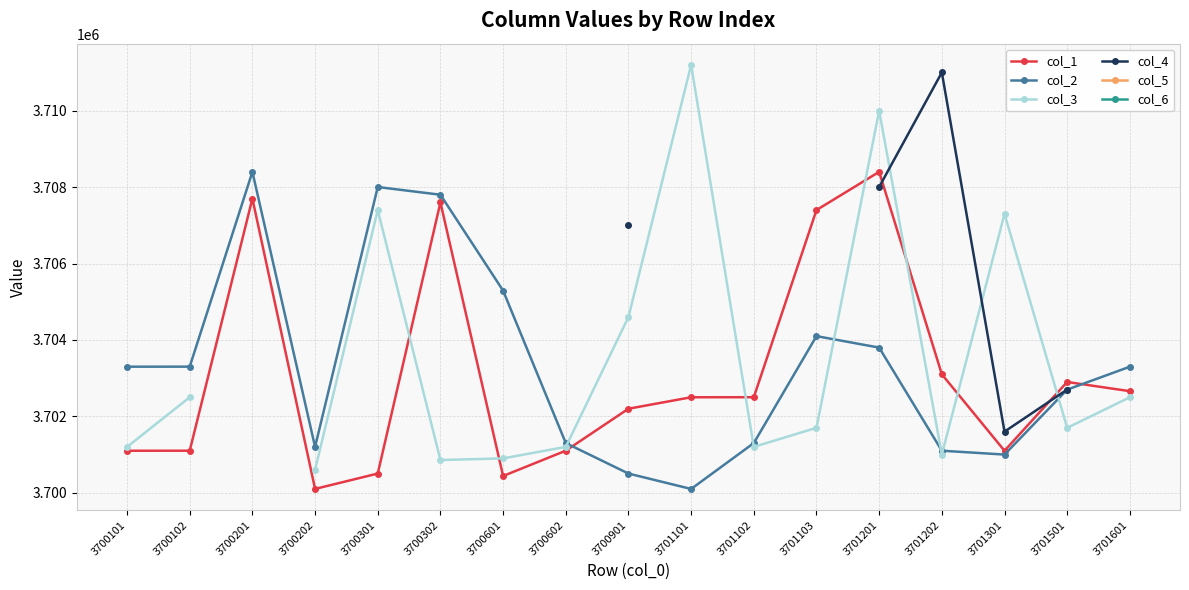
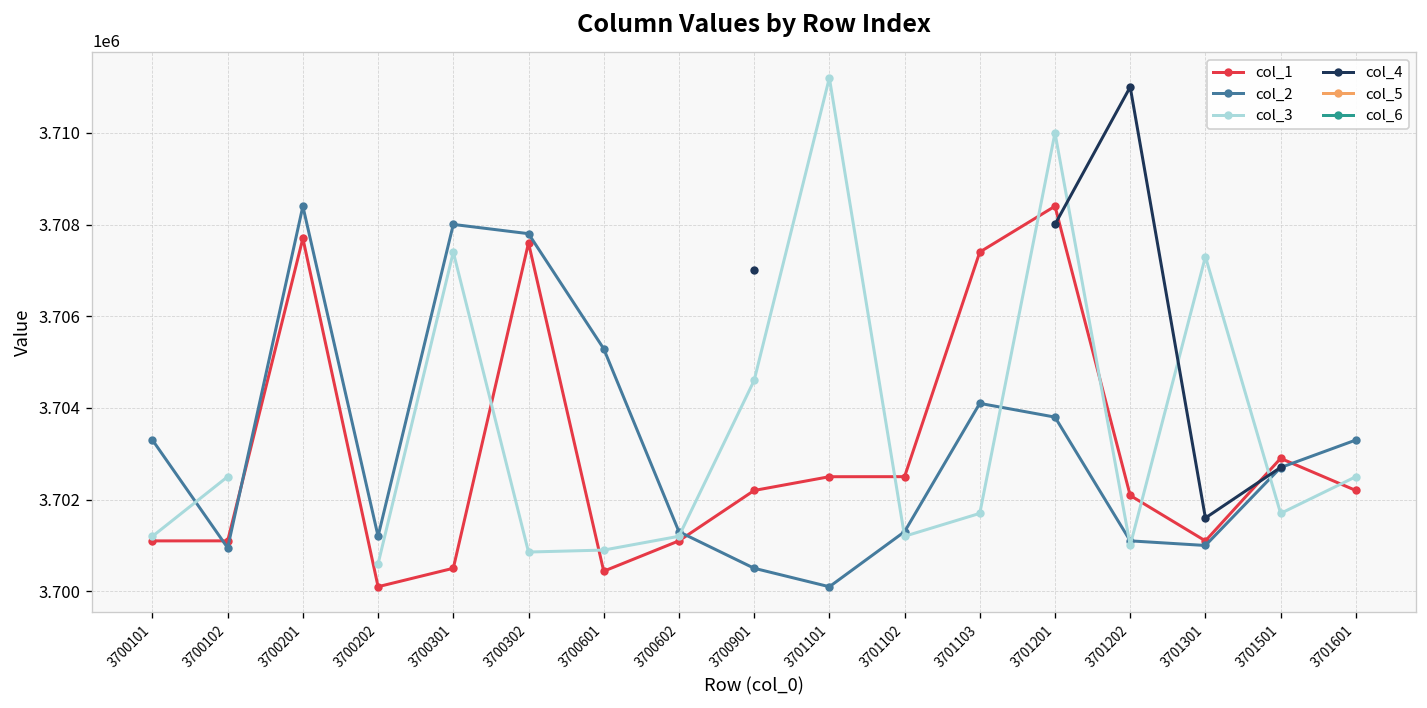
  {
    "col_1": {
      "3700101": 3701100,
      "3700102": 3701100,
      "3700201": 3707700,
      "3700202": 3700100,
      "3700301": 3700500,
      "3700302": 3707600,
      "3700601": 3700400,
      "3700602": 3701100,
      "3700901": 3702200,
      "3701101": 3702500,
      "3701102": 3702500,
      "3701103": 3707400,
      "3701201": 3708400,
-     "3701202": 3703100,
+     "3701202": 3702100,
      "3701301": 3701100,
      "3701501": 3702900,
-     "3701601": 3702700
+     "3701601": 3702200
    },
    "col_2": {
      "3700101": 3703300,
-     "3700102": 3703300,
+     "3700102": 3700900,
      "3700201": 3708400,
      "3700202": 3701200,
      "3700301": 3708000,
      "3700302": 3707800,
      "3700601": 3705300,
      "3700602": 3701300,
      "3700901": 3700500,
      "3701101": 3700100,
      "3701102": 3701300,
      "3701103": 3704100,
      "3701201": 3703800,
      "3701202": 3701100,
      "3701301": 3701000,
      "3701601": 3703300
    },
    "col_3": {
      "3700101": 3701200,
      "3700102": 3702500,
      "3700202": 3700600,
      "3700301": 3707400,
      "3700302": 3700900,
      "3700601": 3700900,
      "3700602": 3701200,
      "3700901": 3704600,
      "3701101": 3711200,
      "3701102": 3701200,
      "3701103": 3701700,
      "3701201": 3710000,
      "3701202": 3701000,
      "3701301": 3707300,
      "3701501": 3701700,
      "3701601": 3702500
    },
    "col_4": {
      "3700901": 3707000,
      "3701201": 3708000,
      "3701202": 3711000,
      "3701301": 3701600
    }
  }
